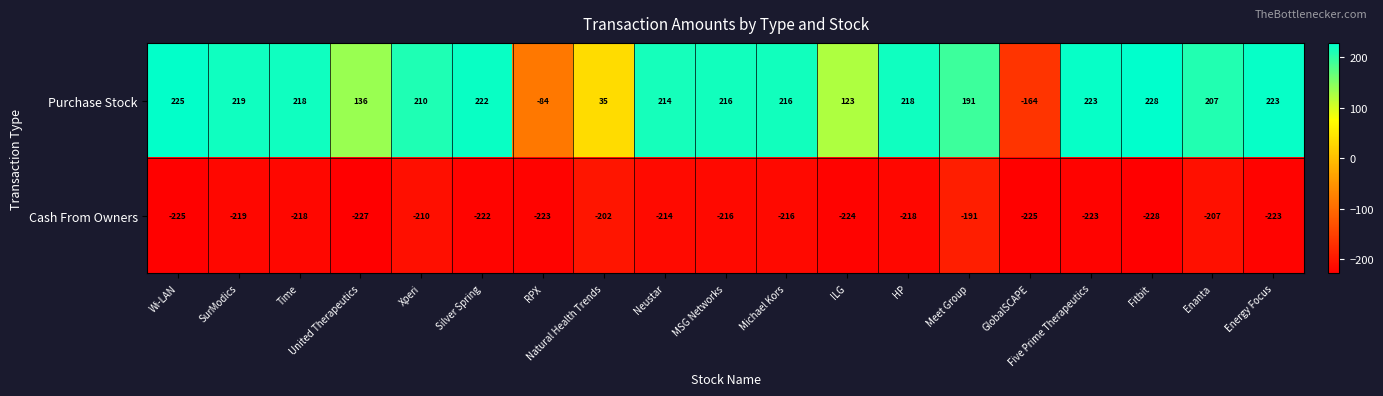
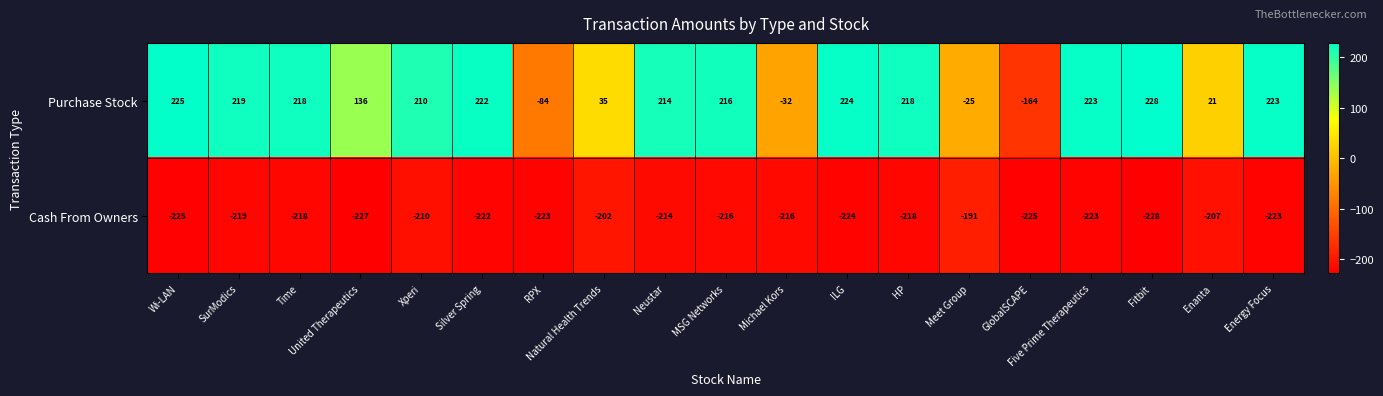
  {
    "Purchase Stock": {
      "Wi-LAN": 225,
      "SurModics": 219,
      "Time": 218,
      "United Therapeutics": 136,
      "Xperi": 210,
      "Silver Spring": 222,
      "RPX": -84,
      "Natural Health Trends": 35,
      "Neustar": 214,
      "MSG Networks": 216,
-     "Michael Kors": 216,
-     "ILG": 123,
+     "Michael Kors": -32,
+     "ILG": 224,
      "HP": 218,
-     "Meet Group": 191,
+     "Meet Group": -25,
      "GlobalSCAPE": -164,
      "Five Prime Therapeutics": 223,
      "Fitbit": 228,
-     "Enanta": 207,
+     "Enanta": 21,
      "Energy Focus": 223
    },
    "Cash From Owners": {
      "Wi-LAN": -225,
      "SurModics": -219,
      "Time": -218,
      "United Therapeutics": -227,
      "Xperi": -210,
      "Silver Spring": -222,
      "RPX": -223,
      "Natural Health Trends": -202,
      "Neustar": -214,
      "MSG Networks": -216,
      "Michael Kors": -216,
      "ILG": -224,
      "HP": -218,
      "Meet Group": -191,
      "GlobalSCAPE": -225,
      "Five Prime Therapeutics": -223,
      "Fitbit": -228,
      "Enanta": -207,
      "Energy Focus": -223
    }
  }
